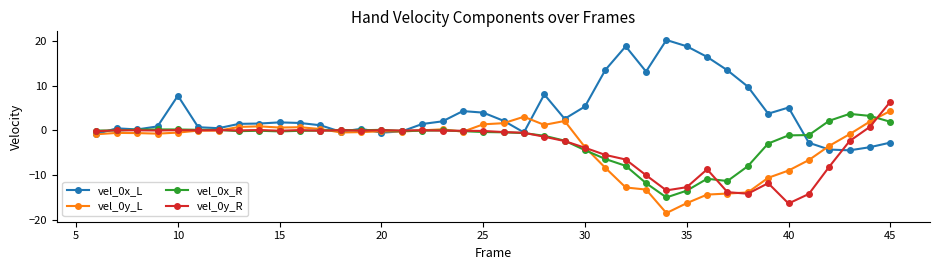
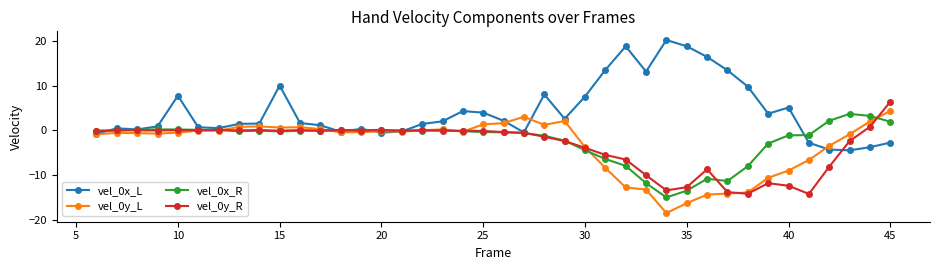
  {
    "vel_0x_L": {
      "10": 8,
-     "15": 2,
+     "15": 10,
      "25": 4,
-     "30": 5,
+     "30": 8,
      "35": 19,
      "40": 5,
      "45": -3
    },
    "vel_0y_L": {
      "15": 1,
      "25": 1,
      "35": -16,
      "40": -9,
      "45": 4
    },
    "vel_0x_R": {
      "35": -13,
      "40": -1,
      "45": 2
    },
    "vel_0y_R": {
      "35": -13,
-     "40": -16,
+     "40": -12,
      "45": 6
    }
  }
